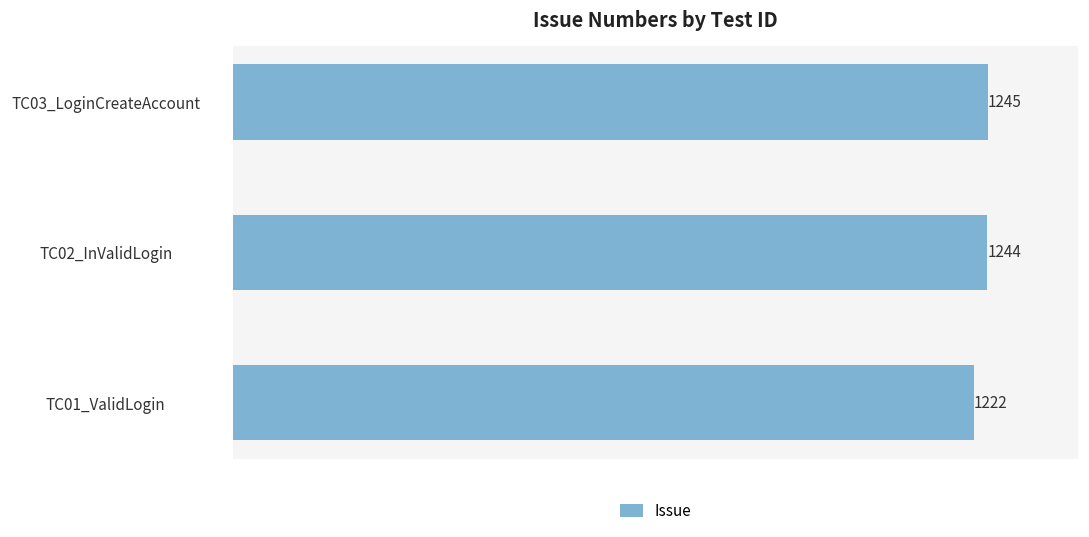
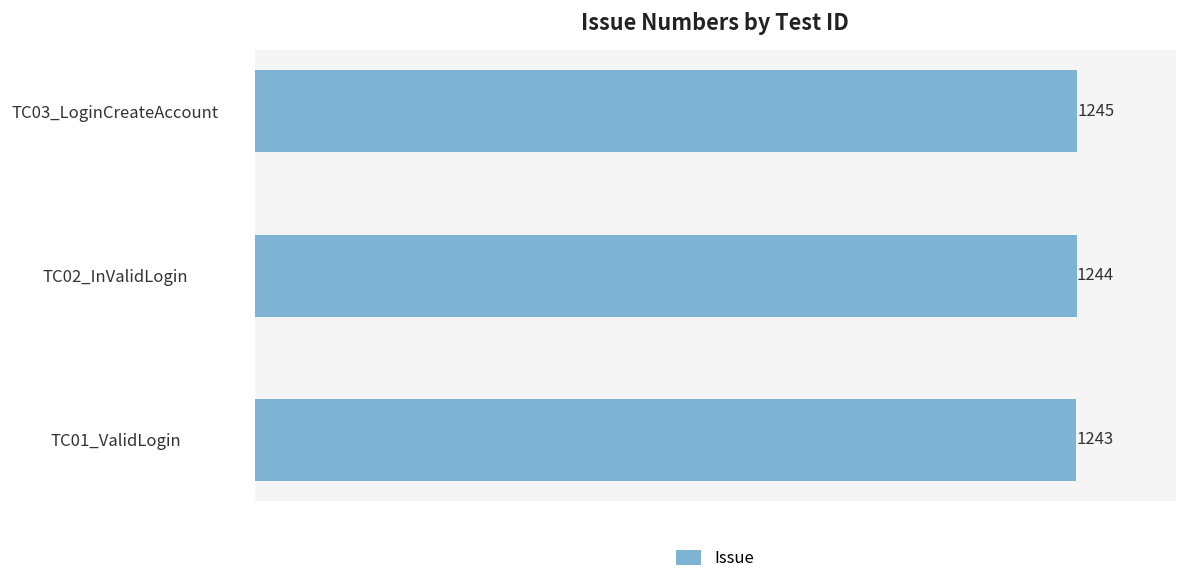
  {
    "TC03_LoginCreateAccount": 1245,
    "TC02_InValidLogin": 1244,
-   "TC01_ValidLogin": 1222
+   "TC01_ValidLogin": 1243
  }
